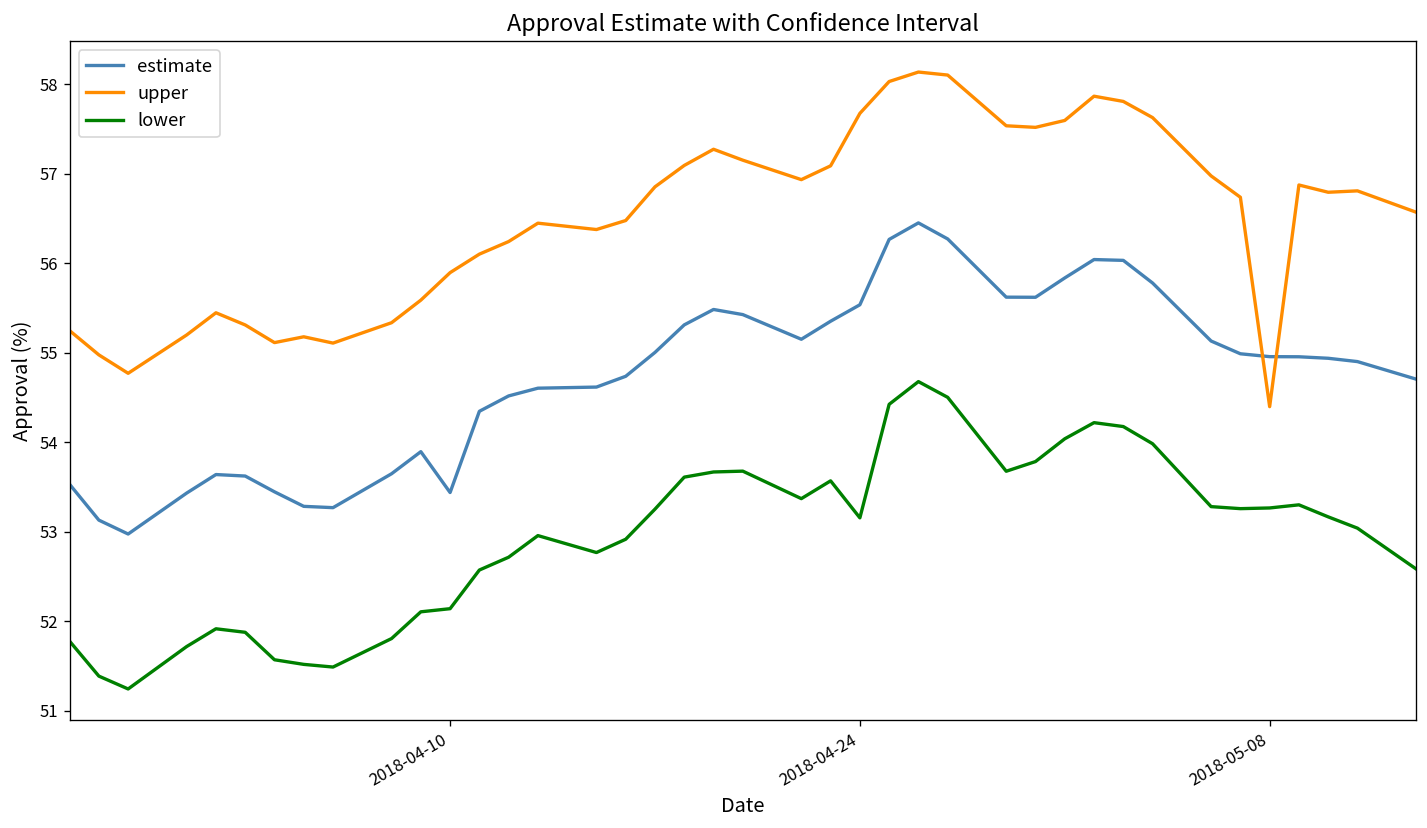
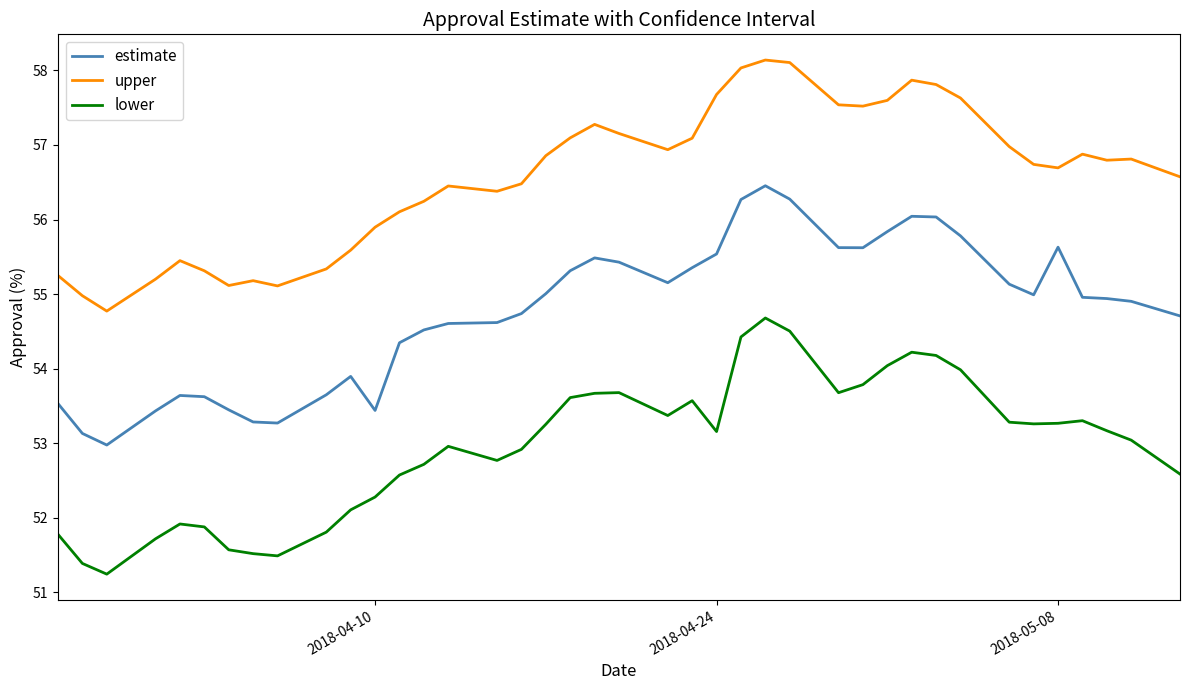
  {
    "estimate": {
      "2018-04-10": 53.4,
      "2018-04-24": 55.5,
-     "2018-05-08": 55.0
+     "2018-05-08": 55.6
    },
    "upper": {
      "2018-04-10": 55.9,
      "2018-04-24": 57.7,
-     "2018-05-08": 54.4
+     "2018-05-08": 56.7
    },
    "lower": {
-     "2018-04-10": 52.1,
+     "2018-04-10": 52.3,
      "2018-04-24": 53.2,
      "2018-05-08": 53.3
    }
  }
